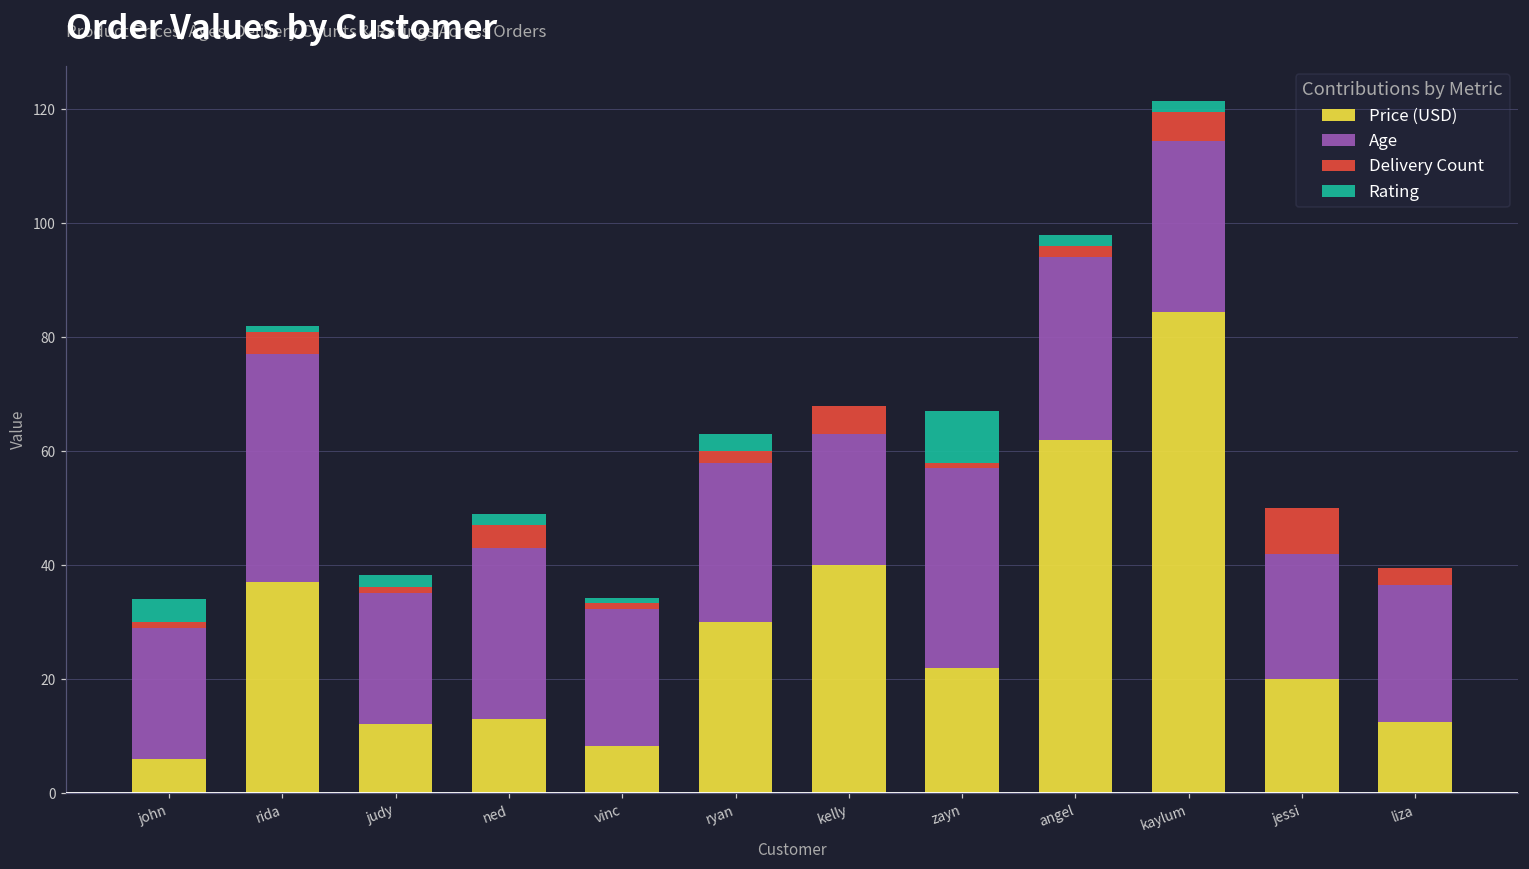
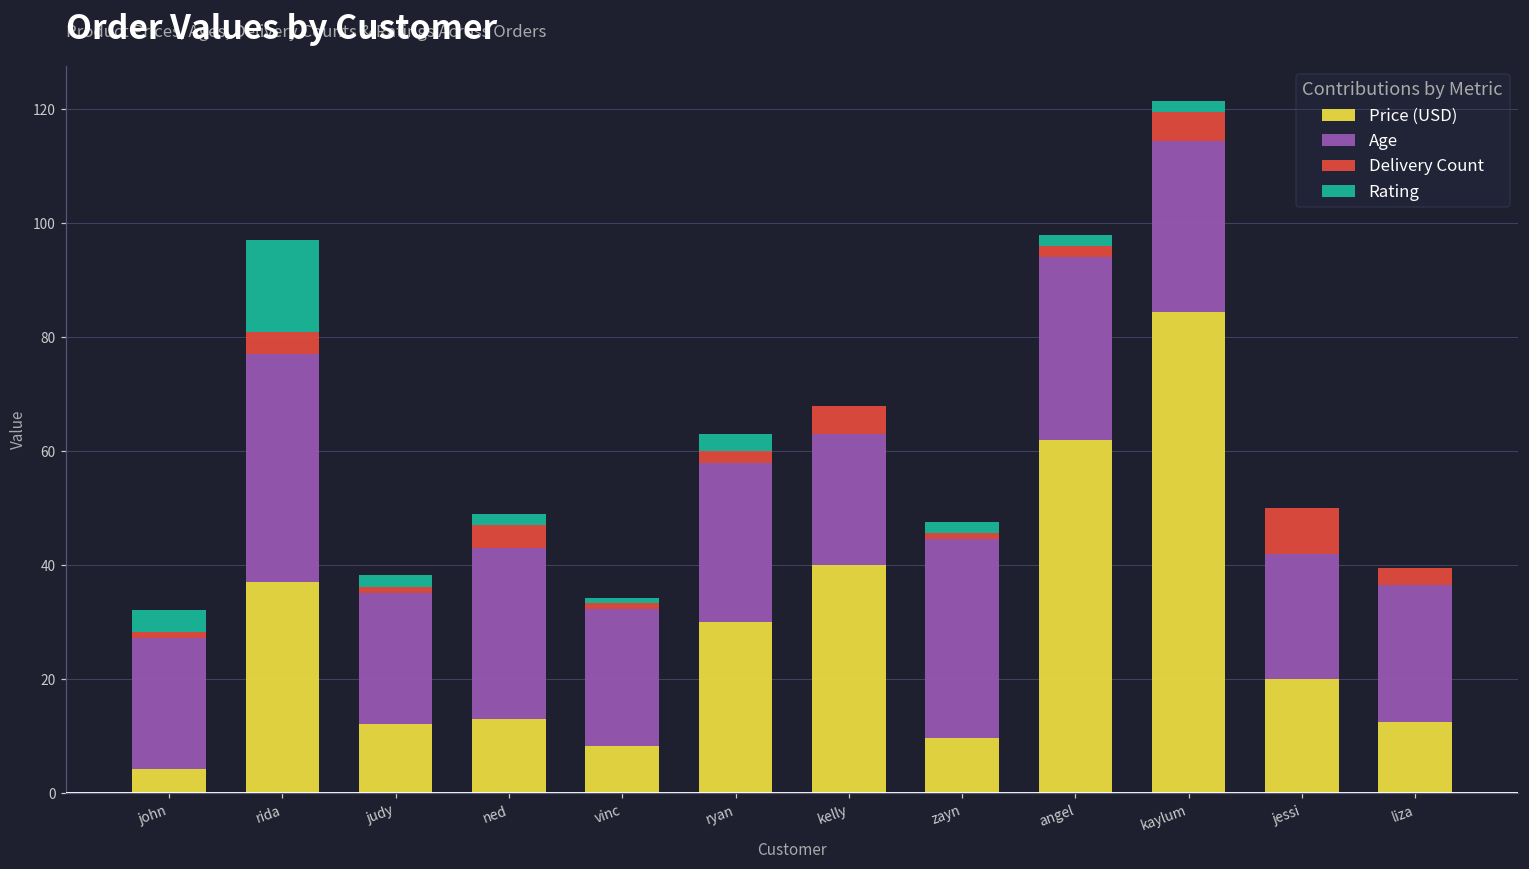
  {
    "Price (USD)": {
-     "john": 6,
+     "john": 4,
      "rida": 37,
      "judy": 12,
      "ned": 13,
      "vinc": 8,
      "ryan": 30,
      "kelly": 40,
-     "zayn": 22,
+     "zayn": 10,
      "angel": 62,
      "kaylum": 85,
      "jessi": 20,
      "liza": 13
    },
    "Age": {
      "john": 23,
      "rida": 40,
      "judy": 23,
      "ned": 30,
      "vinc": 24,
      "ryan": 28,
      "kelly": 23,
      "zayn": 35,
      "angel": 32,
      "kaylum": 30,
      "jessi": 22,
      "liza": 24
    },
    "Delivery Count": {
      "john": 1,
      "rida": 4,
      "judy": 1,
      "ned": 4,
      "vinc": 1,
      "ryan": 2,
      "kelly": 5,
      "zayn": 1,
      "angel": 2,
      "kaylum": 5,
      "jessi": 8,
      "liza": 3
    },
    "Rating": {
      "john": 4,
-     "rida": 1,
+     "rida": 16,
      "judy": 2,
      "ned": 2,
      "vinc": 1,
      "ryan": 3,
      "kelly": 0,
-     "zayn": 9,
+     "zayn": 2,
      "angel": 2,
      "kaylum": 2,
      "jessi": 0,
      "liza": 0
    }
  }
